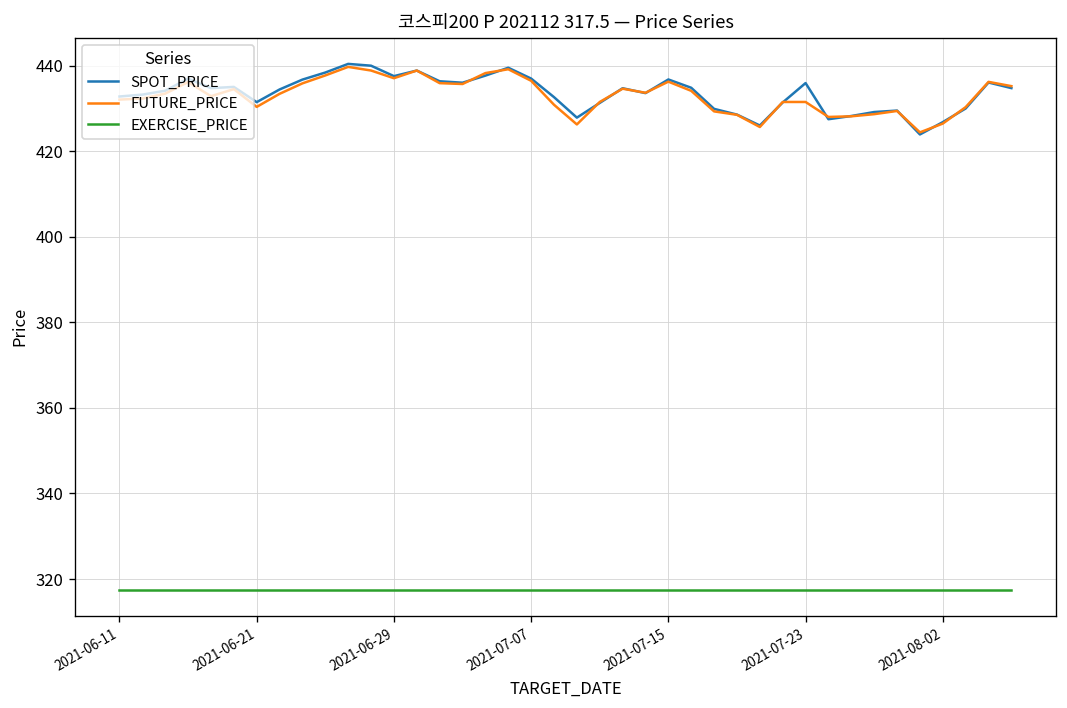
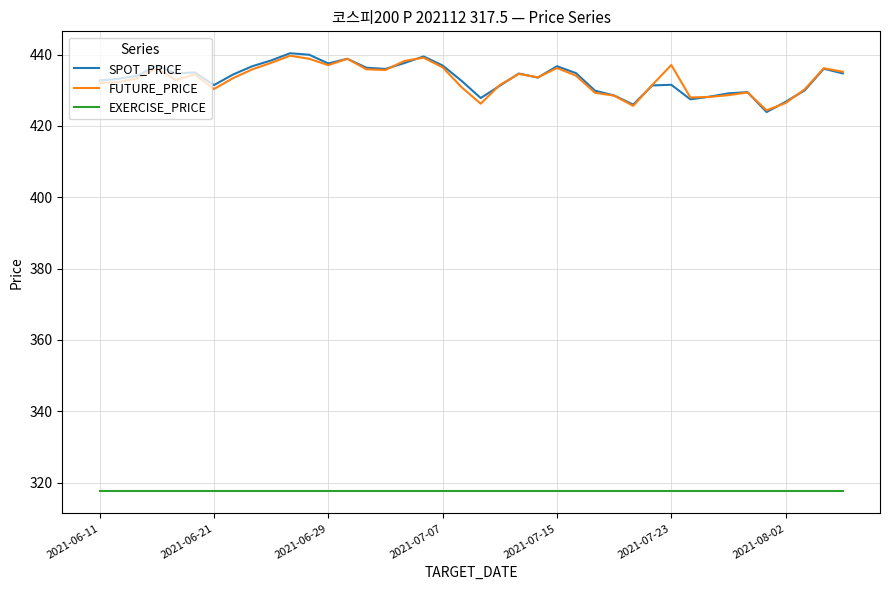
  {
    "SPOT_PRICE": {
      "2021-06-21": 431,
-     "2021-07-23": 436
+     "2021-07-23": 432
    },
    "FUTURE_PRICE": {
      "2021-06-21": 430,
-     "2021-07-23": 432
+     "2021-07-23": 437
    },
    "EXERCISE_PRICE": {
      "2021-06-11": 318,
      "2021-06-21": 318,
      "2021-06-29": 318,
      "2021-07-07": 318,
      "2021-07-15": 318,
      "2021-07-23": 318,
      "2021-08-02": 318
    }
  }
